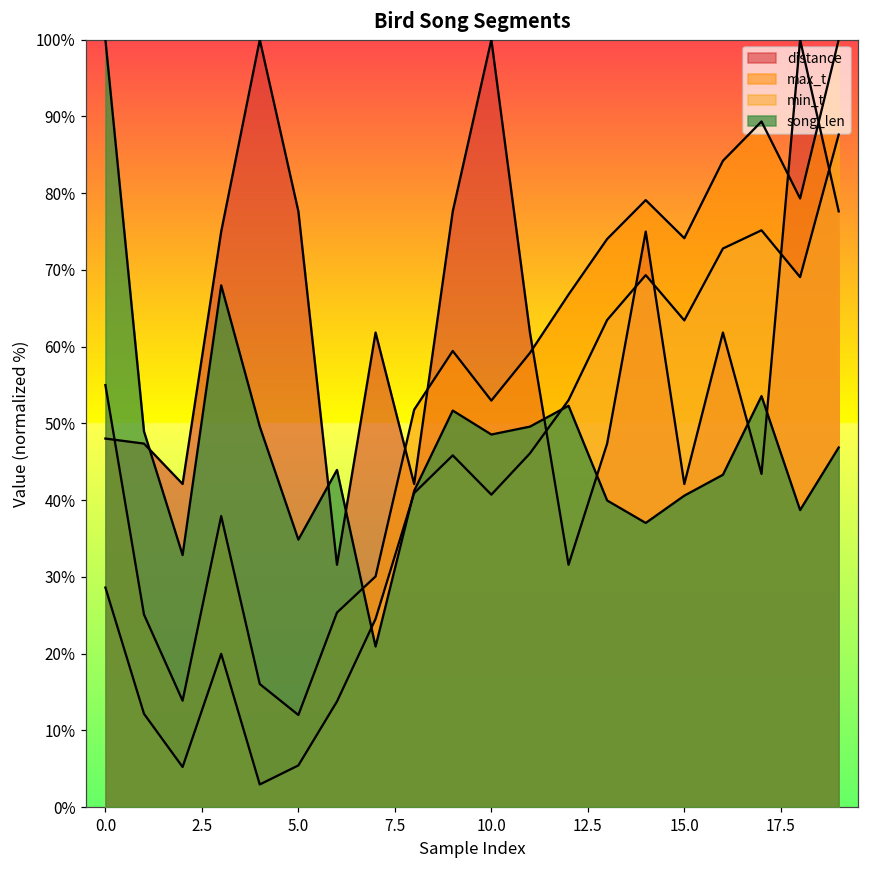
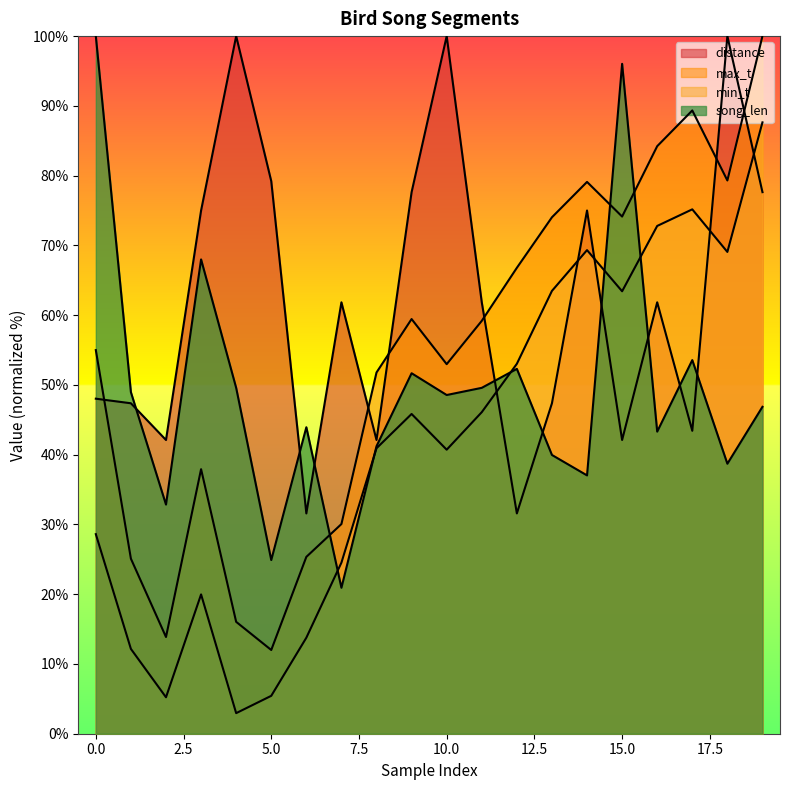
  {
    "distance": {
      "0.0": "48%",
-     "5.0": "78%",
+     "5.0": "79%",
      "10.0": "100%",
      "15.0": "42%"
    },
    "song_len": {
      "0.0": "100%",
-     "5.0": "35%",
+     "5.0": "25%",
      "10.0": "49%",
-     "15.0": "41%"
+     "15.0": "96%"
    }
  }
